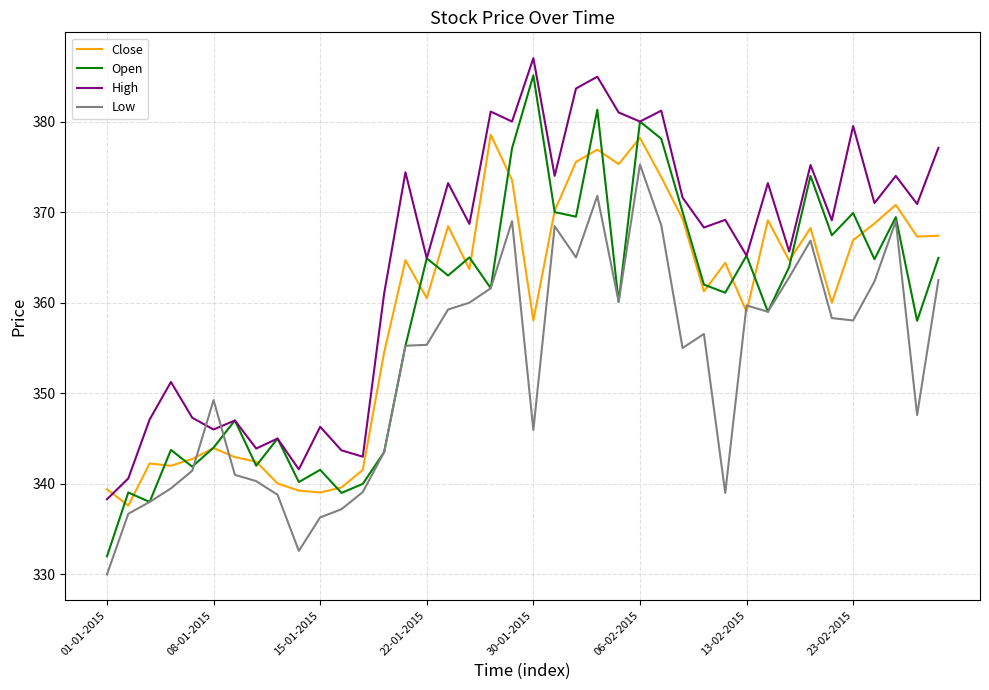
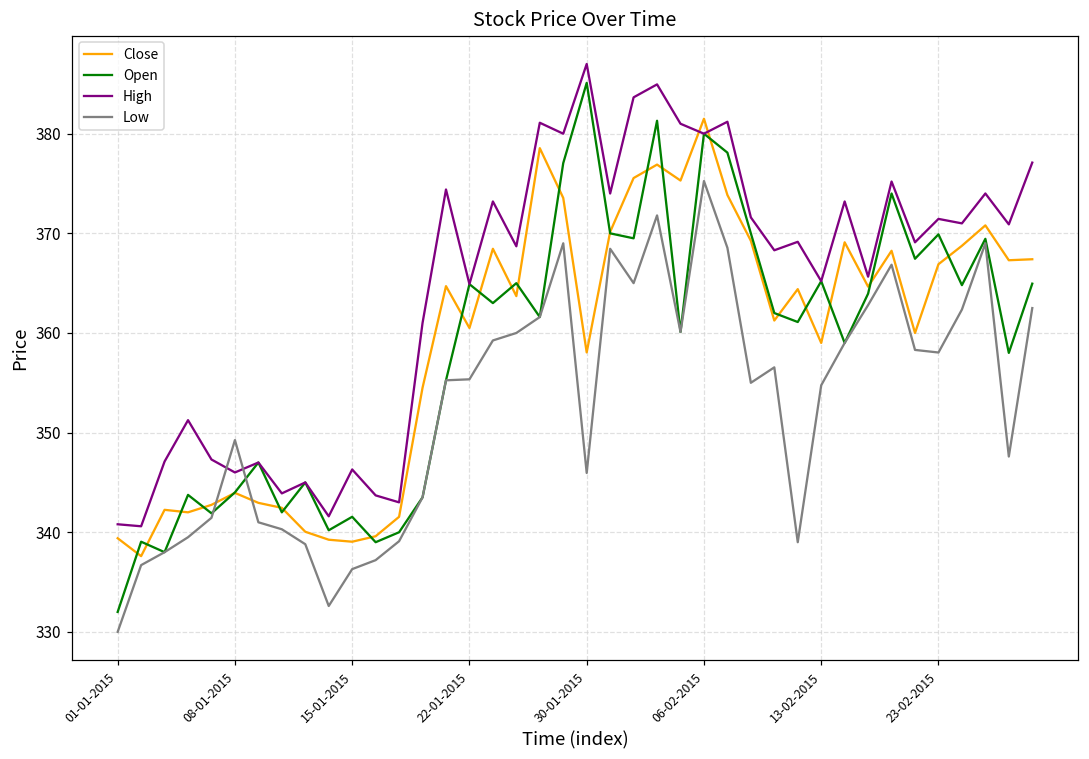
  {
    "Close": {
      "01-01-2015": 339,
      "15-01-2015": 339,
      "22-01-2015": 361,
      "30-01-2015": 358,
-     "06-02-2015": 378,
+     "06-02-2015": 382,
      "13-02-2015": 359,
      "23-02-2015": 367
    },
    "Open": {
      "01-01-2015": 332,
      "15-01-2015": 342,
      "30-01-2015": 385,
      "23-02-2015": 370
    },
    "High": {
-     "01-01-2015": 338,
+     "01-01-2015": 341,
      "08-01-2015": 346,
      "15-01-2015": 346,
      "30-01-2015": 387,
-     "23-02-2015": 380
+     "23-02-2015": 371
    },
    "Low": {
      "01-01-2015": 330,
      "08-01-2015": 349,
      "15-01-2015": 336,
      "22-01-2015": 355,
      "30-01-2015": 346,
      "06-02-2015": 375,
-     "13-02-2015": 360,
+     "13-02-2015": 355,
      "23-02-2015": 358
    }
  }
